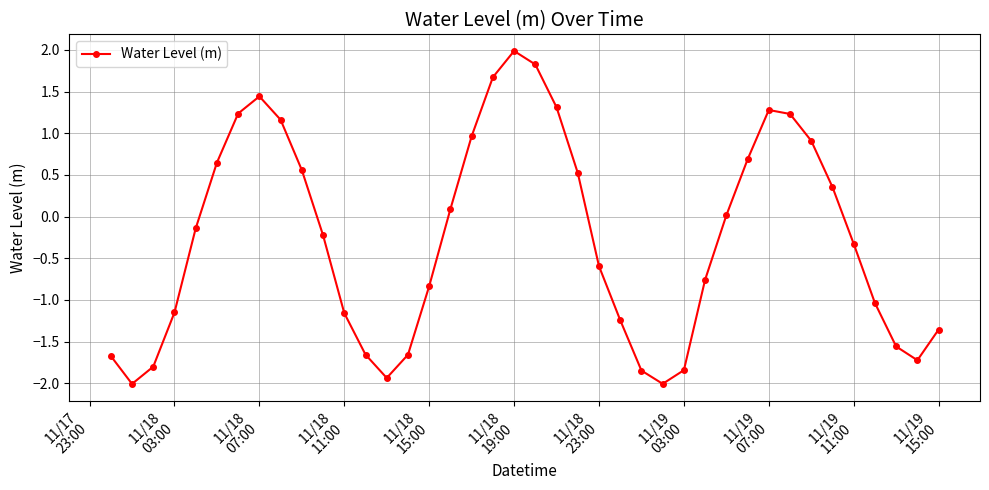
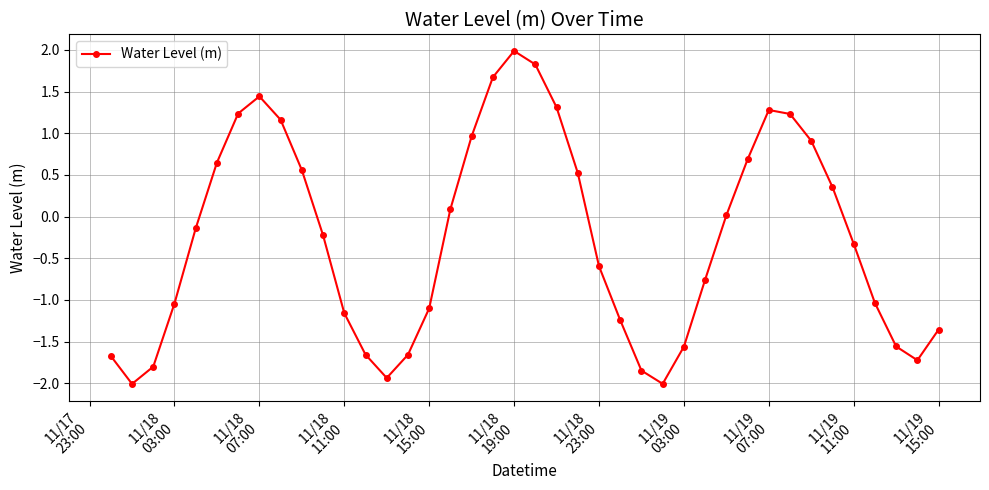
  {
-   "11/18 03:00": -1.2,
+   "11/18 03:00": -1.0,
    "11/18 07:00": 1.4,
    "11/18 11:00": -1.2,
-   "11/18 15:00": -0.8,
+   "11/18 15:00": -1.1,
    "11/18 19:00": 2.0,
    "11/18 23:00": -0.6,
-   "11/19 03:00": -1.8,
+   "11/19 03:00": -1.6,
    "11/19 07:00": 1.3,
    "11/19 11:00": -0.3,
    "11/19 15:00": -1.4
  }
